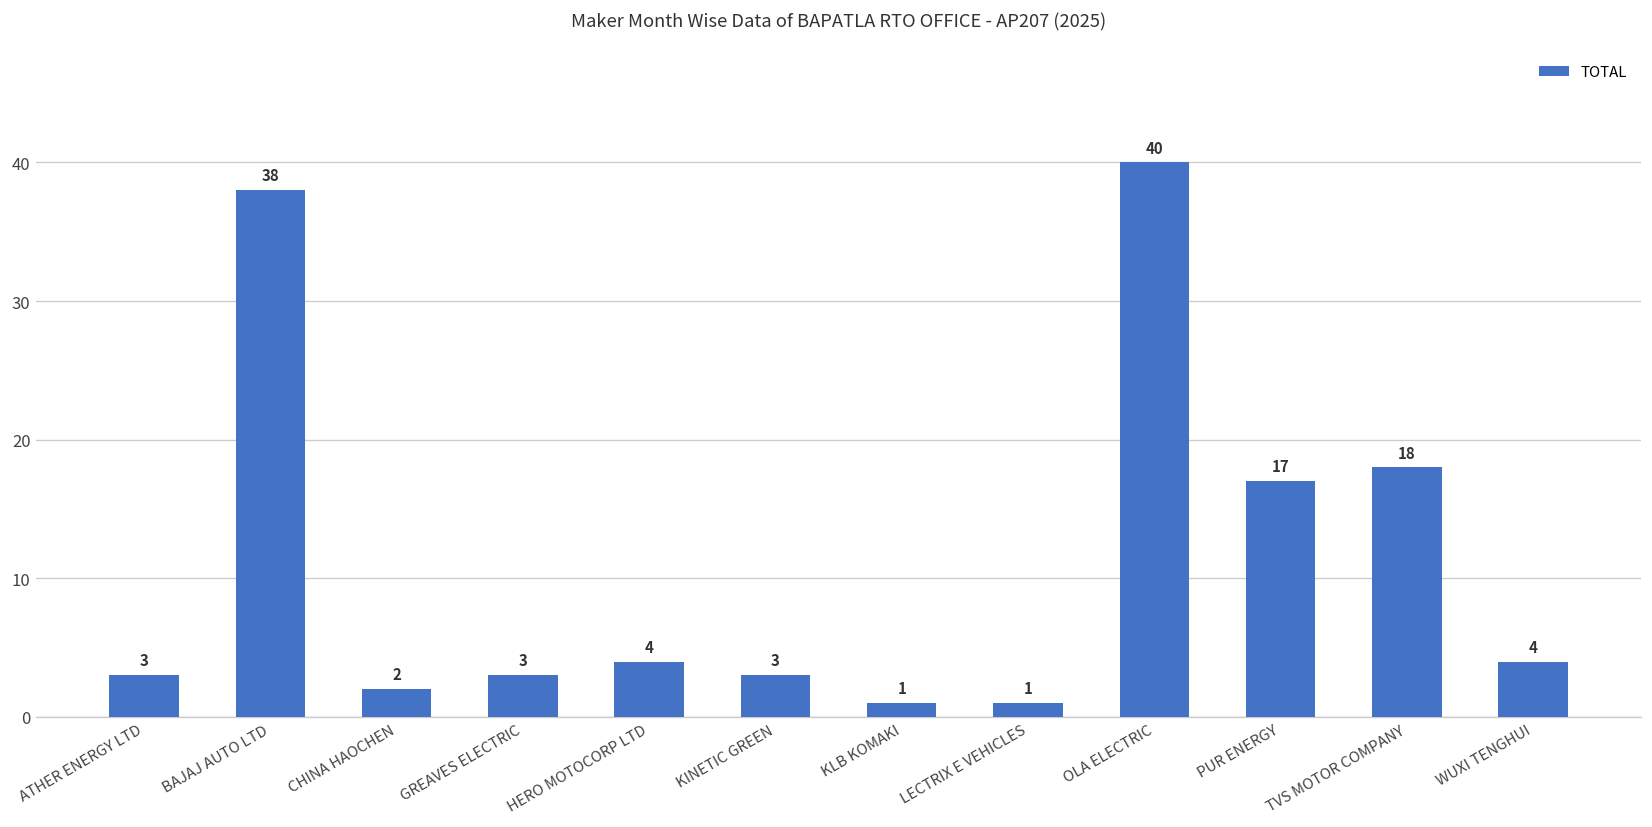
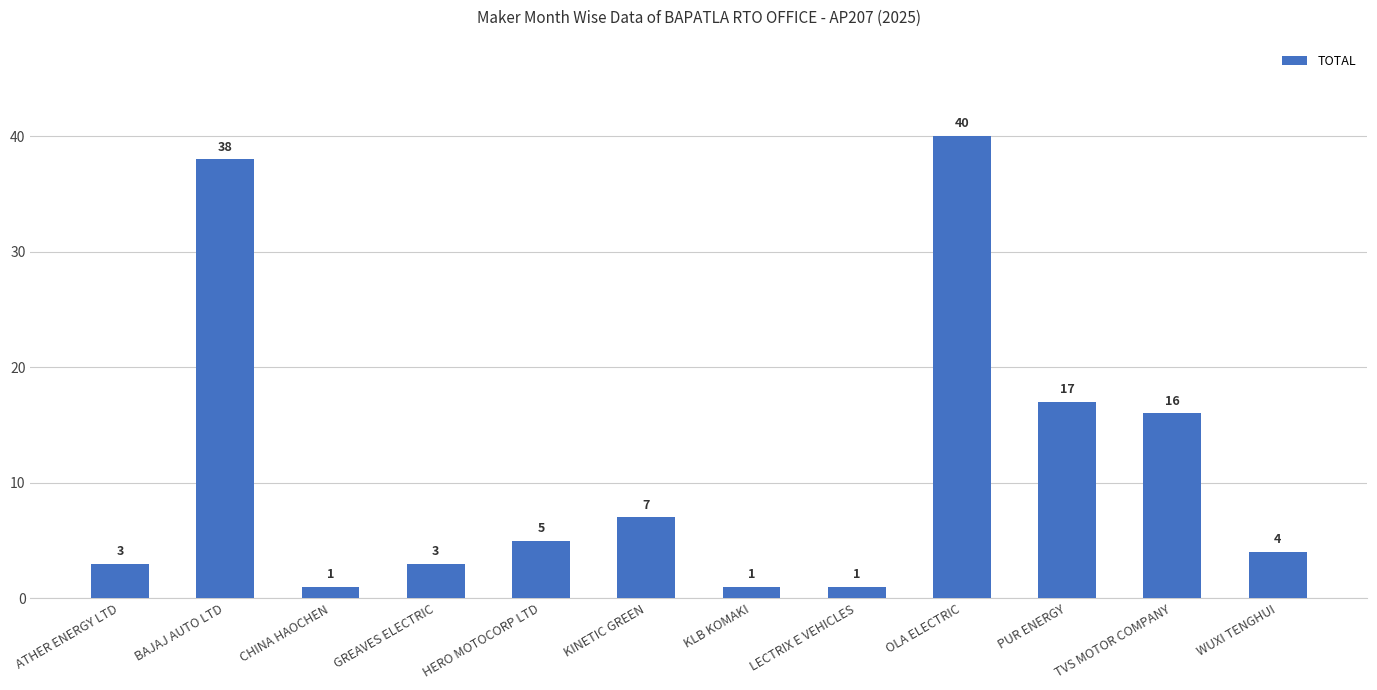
  {
    "ATHER ENERGY LTD": 3,
    "BAJAJ AUTO LTD": 38,
-   "CHINA HAOCHEN": 2,
+   "CHINA HAOCHEN": 1,
    "GREAVES ELECTRIC": 3,
-   "HERO MOTOCORP LTD": 4,
-   "KINETIC GREEN": 3,
+   "HERO MOTOCORP LTD": 5,
+   "KINETIC GREEN": 7,
    "KLB KOMAKI": 1,
    "LECTRIX E VEHICLES": 1,
    "OLA ELECTRIC": 40,
    "PUR ENERGY": 17,
-   "TVS MOTOR COMPANY": 18,
+   "TVS MOTOR COMPANY": 16,
    "WUXI TENGHUI": 4
  }
